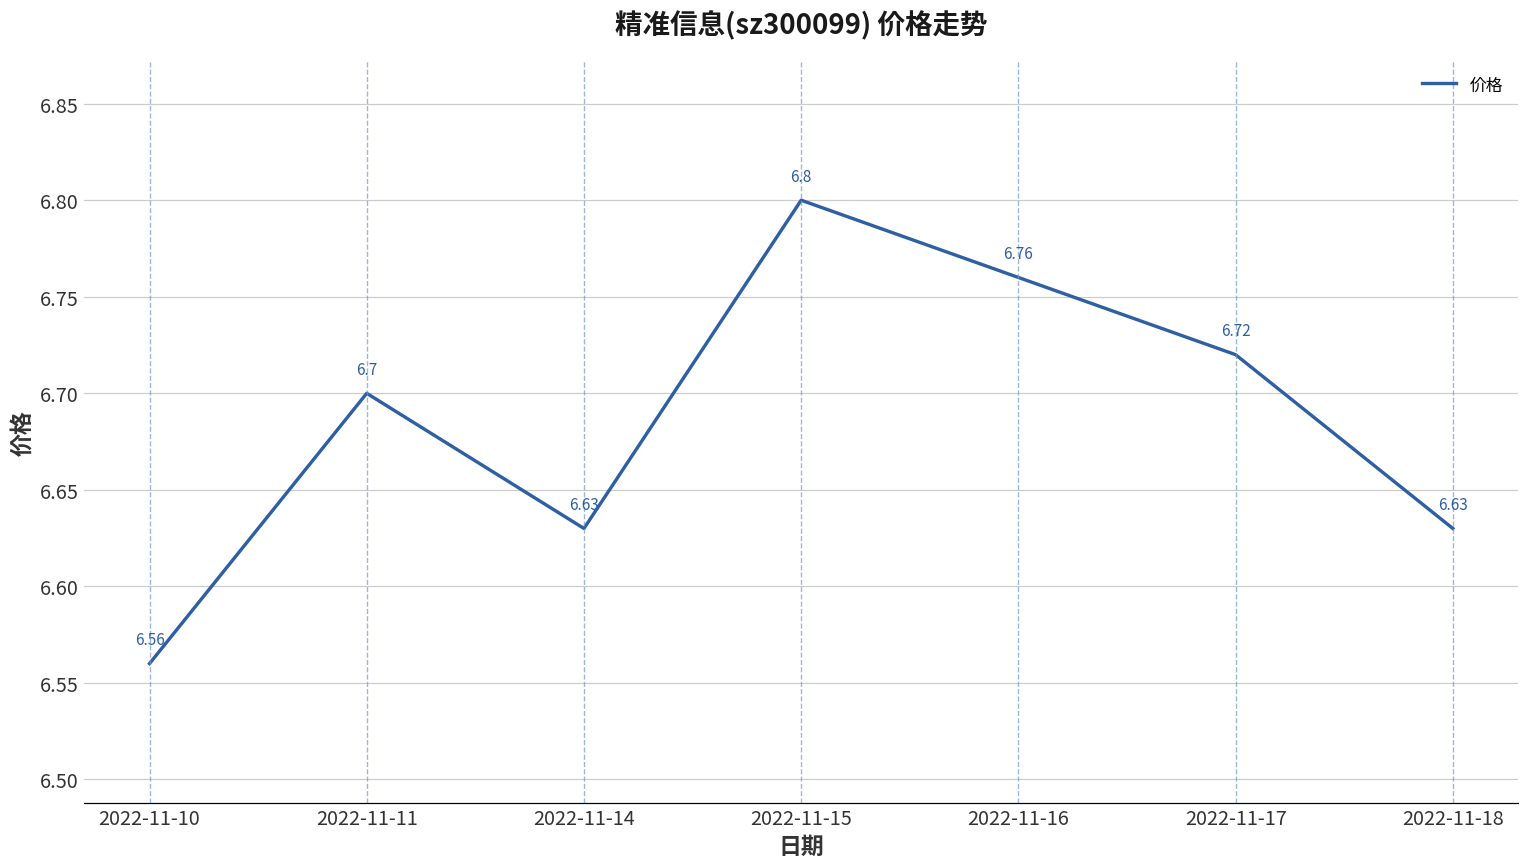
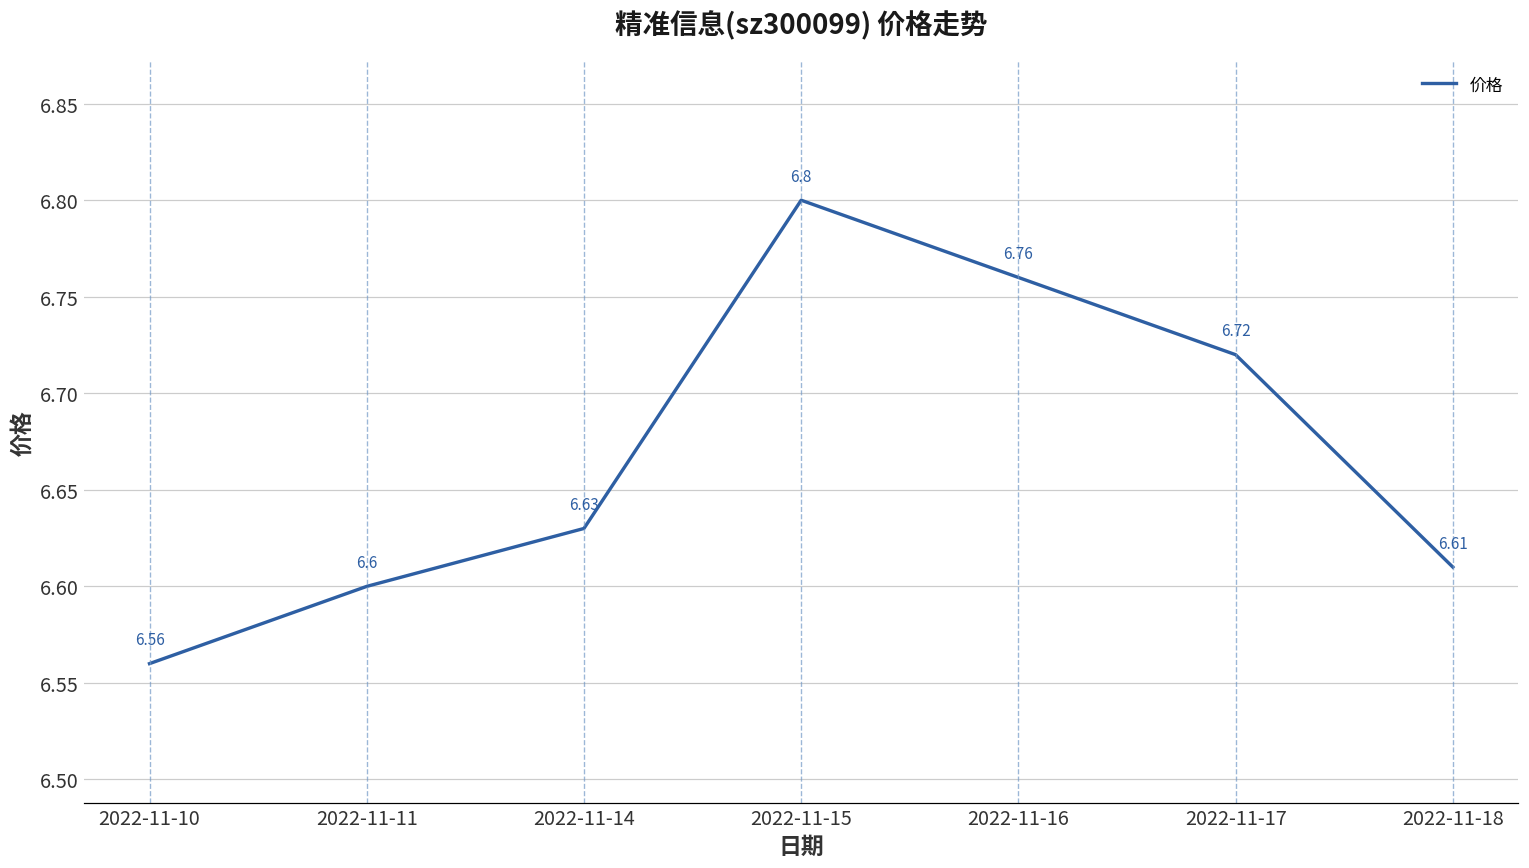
  {
    "2022-11-10": 6.56,
-   "2022-11-11": 6.7,
+   "2022-11-11": 6.6,
    "2022-11-14": 6.63,
    "2022-11-15": 6.8,
    "2022-11-16": 6.76,
    "2022-11-17": 6.72,
-   "2022-11-18": 6.63
+   "2022-11-18": 6.61
  }
